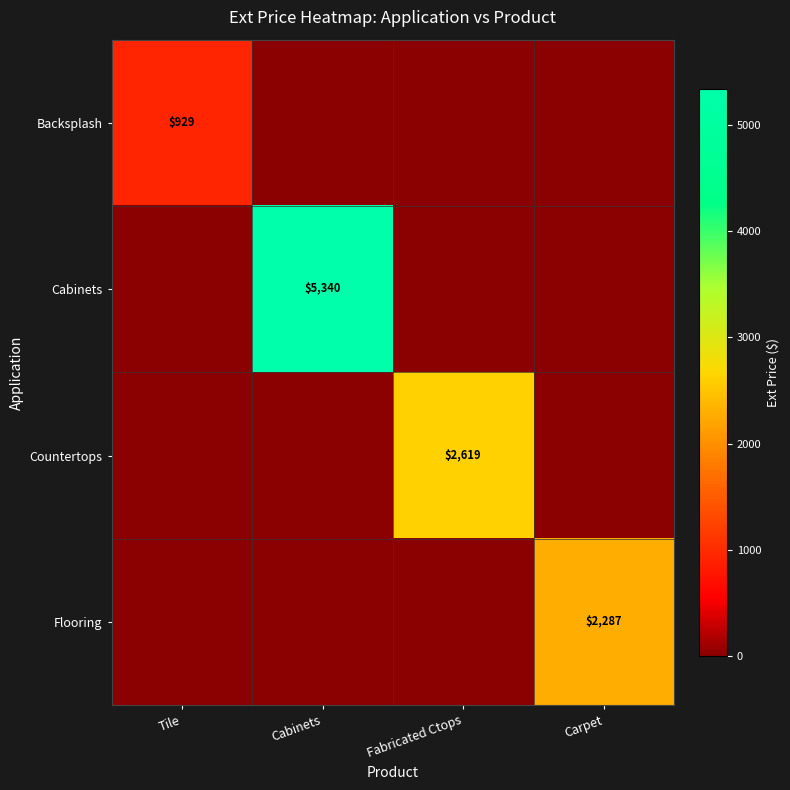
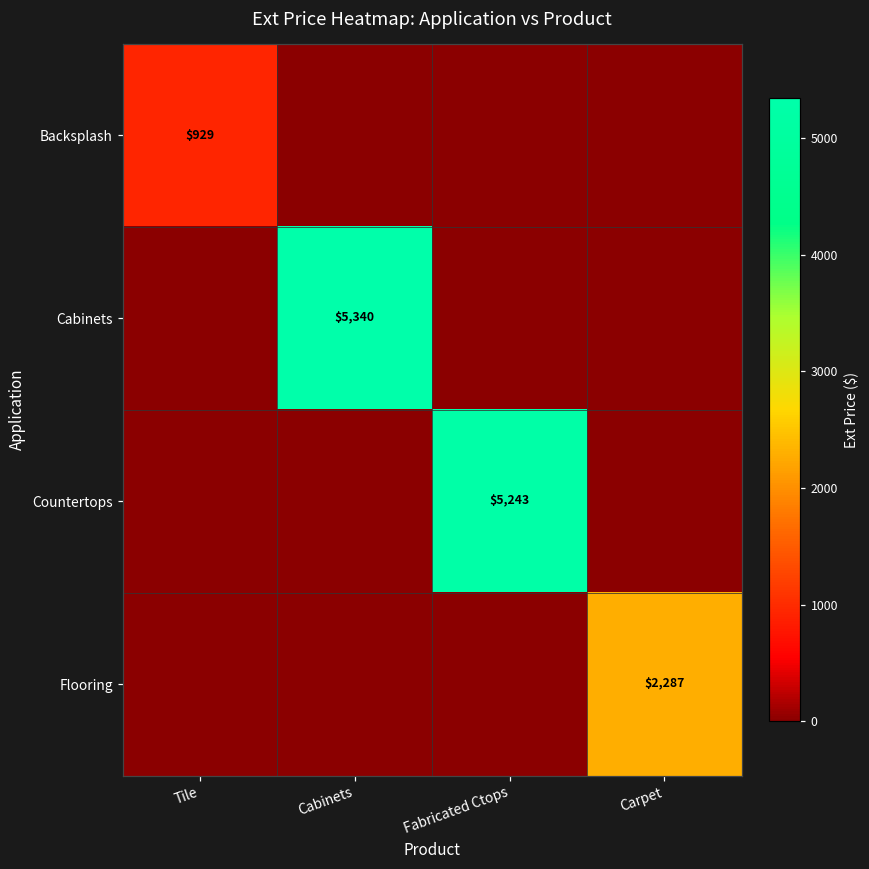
  {
    "Backsplash": {
      "Tile": "$929"
    },
    "Cabinets": {
      "Cabinets": "$5,340"
    },
    "Countertops": {
-     "Fabricated Ctops": "$2,619"
+     "Fabricated Ctops": "$5,243"
    },
    "Flooring": {
      "Carpet": "$2,287"
    }
  }
